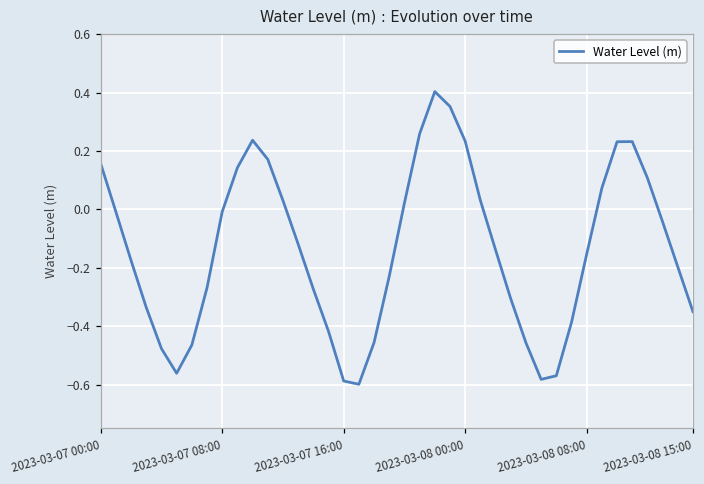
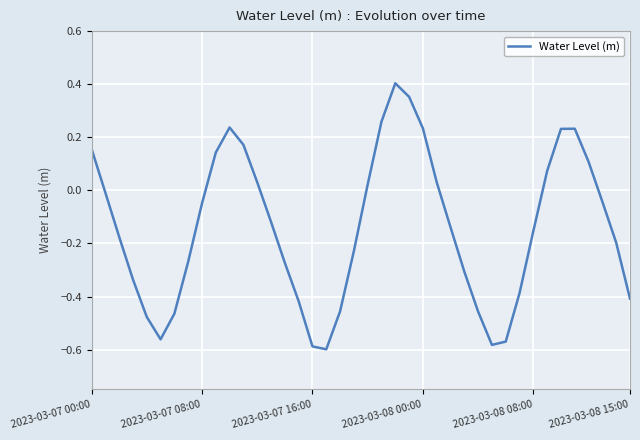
  {
    "2023-03-07 00:00": 0.16,
-   "2023-03-07 08:00": -0.01,
+   "2023-03-07 08:00": -0.05,
    "2023-03-07 16:00": -0.59,
    "2023-03-08 00:00": 0.23,
    "2023-03-08 08:00": -0.15,
-   "2023-03-08 15:00": -0.35
+   "2023-03-08 15:00": -0.41
  }
